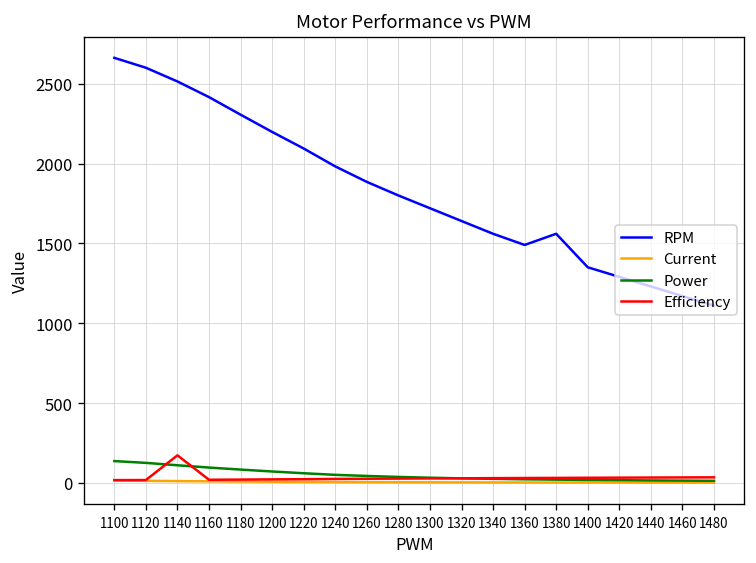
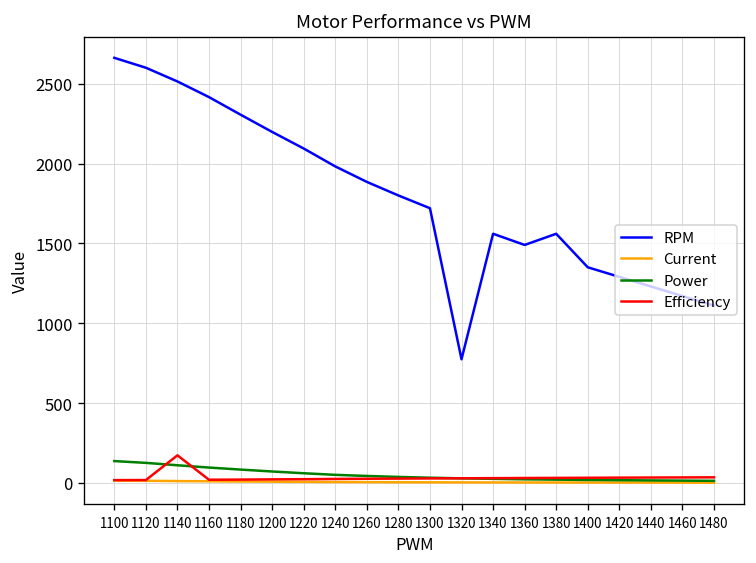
  {
    "RPM": {
      "1100": 2660,
      "1120": 2600,
      "1140": 2510,
      "1160": 2420,
      "1180": 2310,
      "1200": 2200,
      "1220": 2090,
      "1240": 1980,
      "1260": 1890,
      "1280": 1800,
      "1300": 1720,
-     "1320": 1640,
+     "1320": 770,
      "1340": 1560,
      "1360": 1490,
      "1380": 1560,
      "1400": 1350
    },
    "Current": {
      "1140": 10,
      "1240": 10,
      "1260": 0,
      "1280": 0,
      "1300": 0,
      "1320": 0,
      "1340": 0,
      "1360": 0
    },
    "Power": {
      "1100": 140,
      "1120": 130,
      "1140": 110,
      "1160": 100,
      "1180": 80,
      "1200": 70,
      "1220": 60,
      "1240": 50
    },
    "Efficiency": {
      "1140": 170,
      "1240": 20,
      "1460": 30,
      "1480": 30
    }
  }
